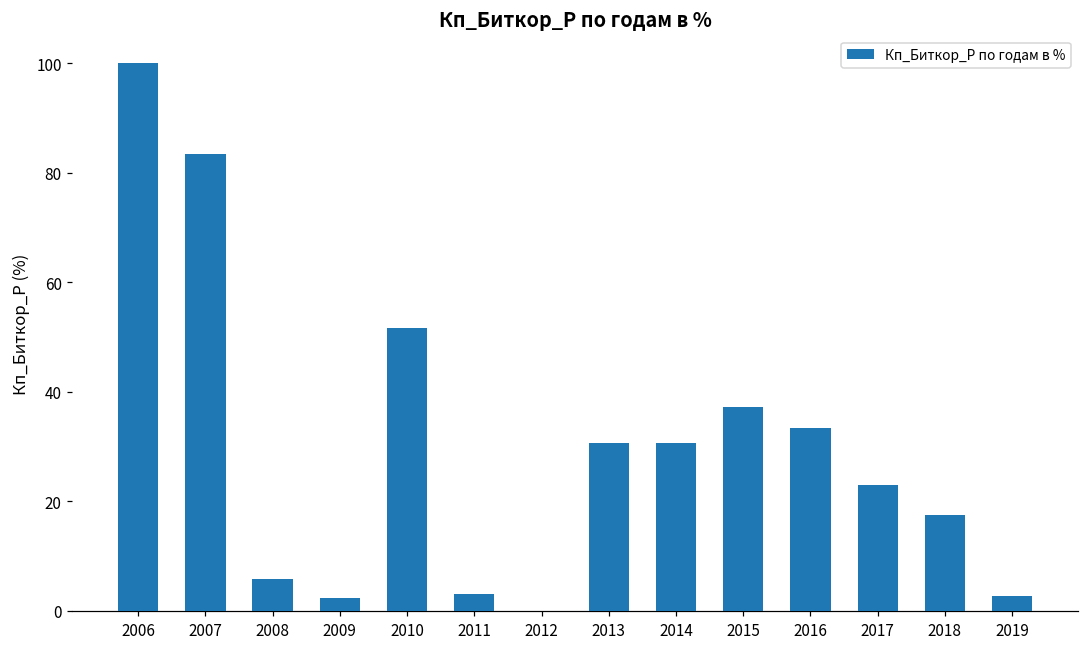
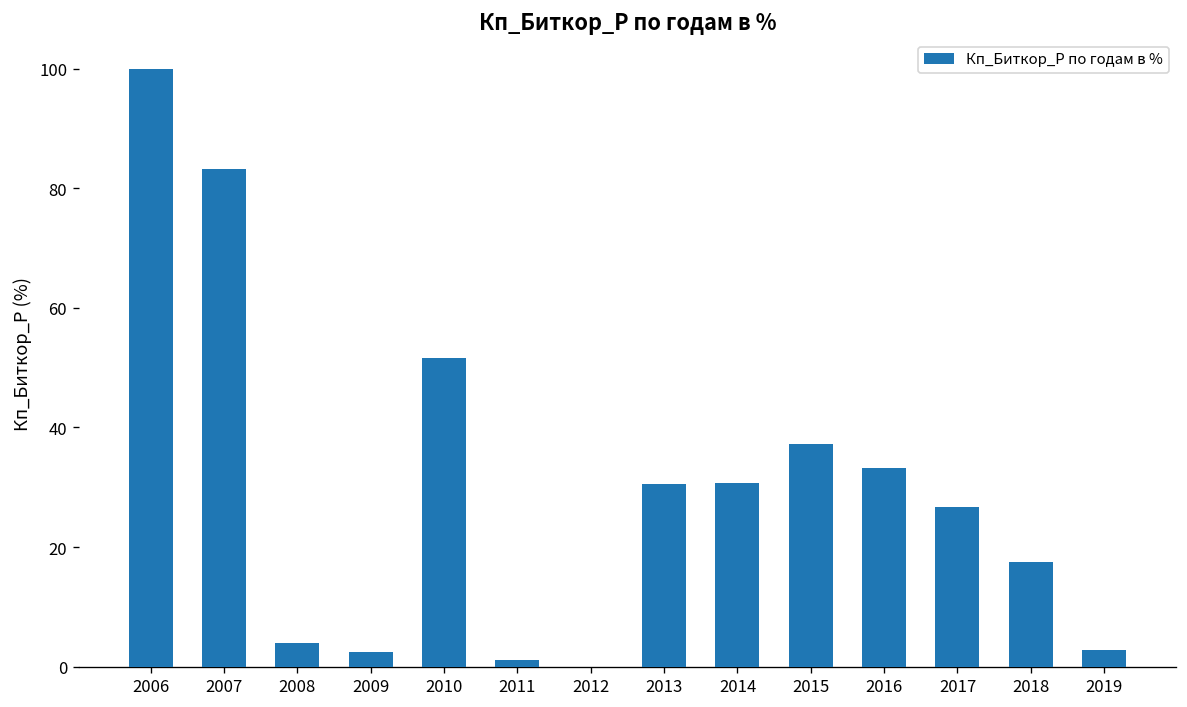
  {
    "2006": 100,
    "2007": 83,
-   "2008": 6,
+   "2008": 4,
    "2009": 2,
    "2010": 52,
-   "2011": 3,
+   "2011": 1,
    "2012": 0,
    "2013": 31,
    "2014": 31,
    "2015": 37,
    "2016": 33,
-   "2017": 23,
+   "2017": 27,
    "2018": 18,
    "2019": 3
  }
